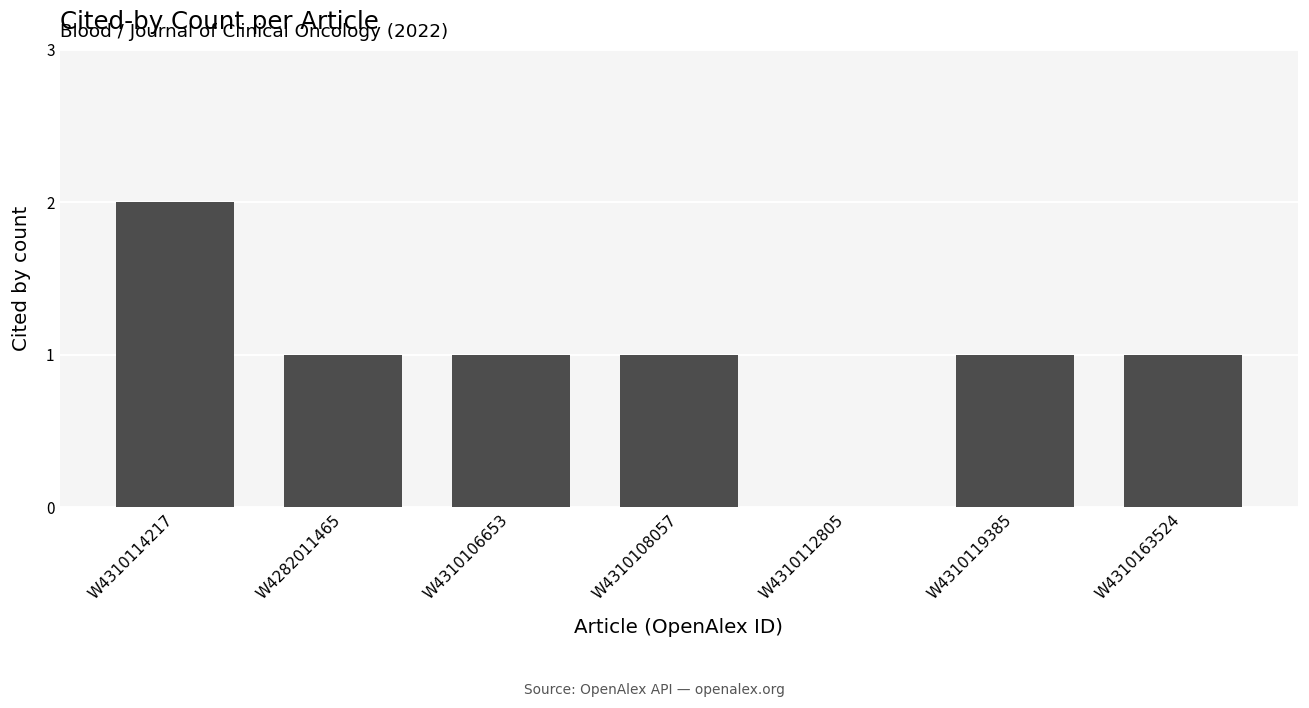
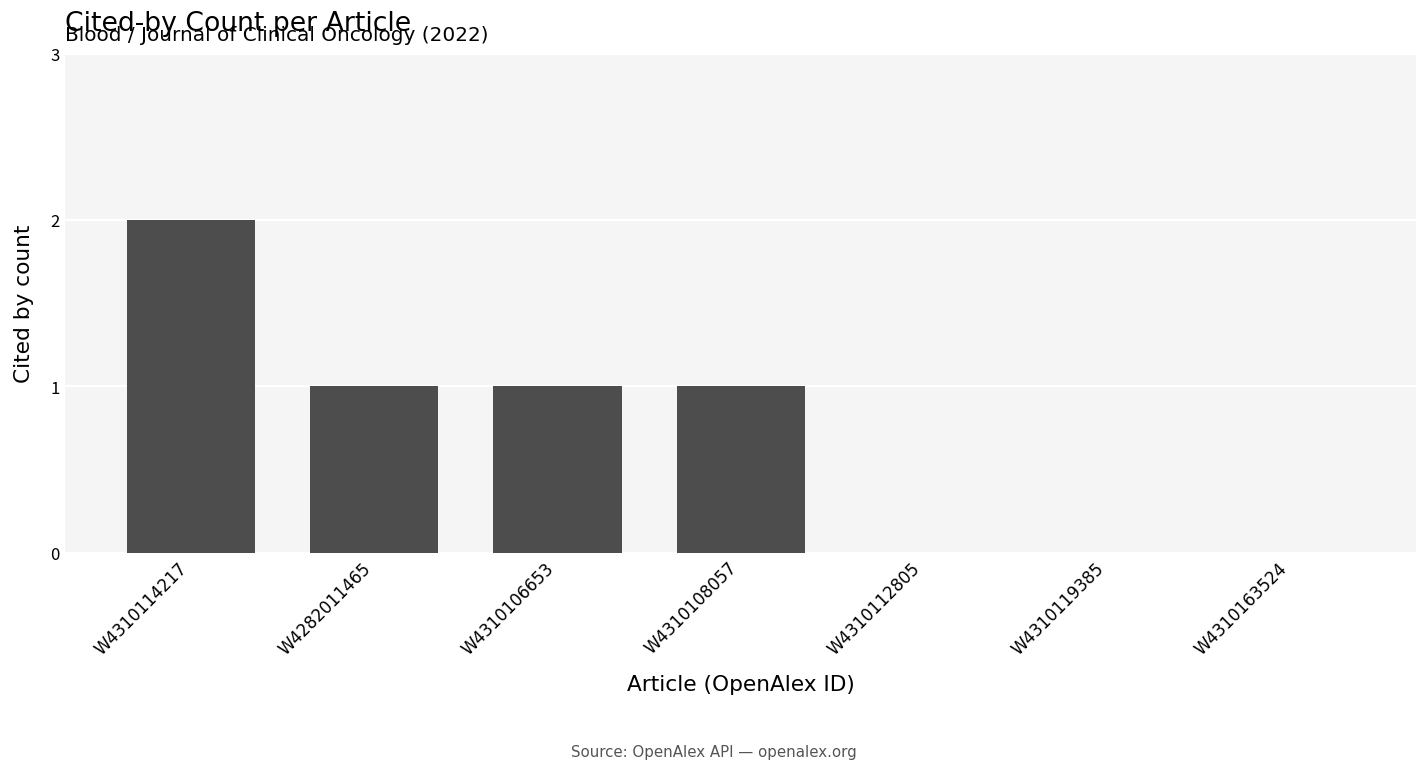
  {
    "W4310114217": 2,
    "W4282011465": 1,
    "W4310106653": 1,
    "W4310108057": 1,
    "W4310112805": 0,
-   "W4310119385": 1,
-   "W4310163524": 1
+   "W4310119385": 0,
+   "W4310163524": 0
  }
